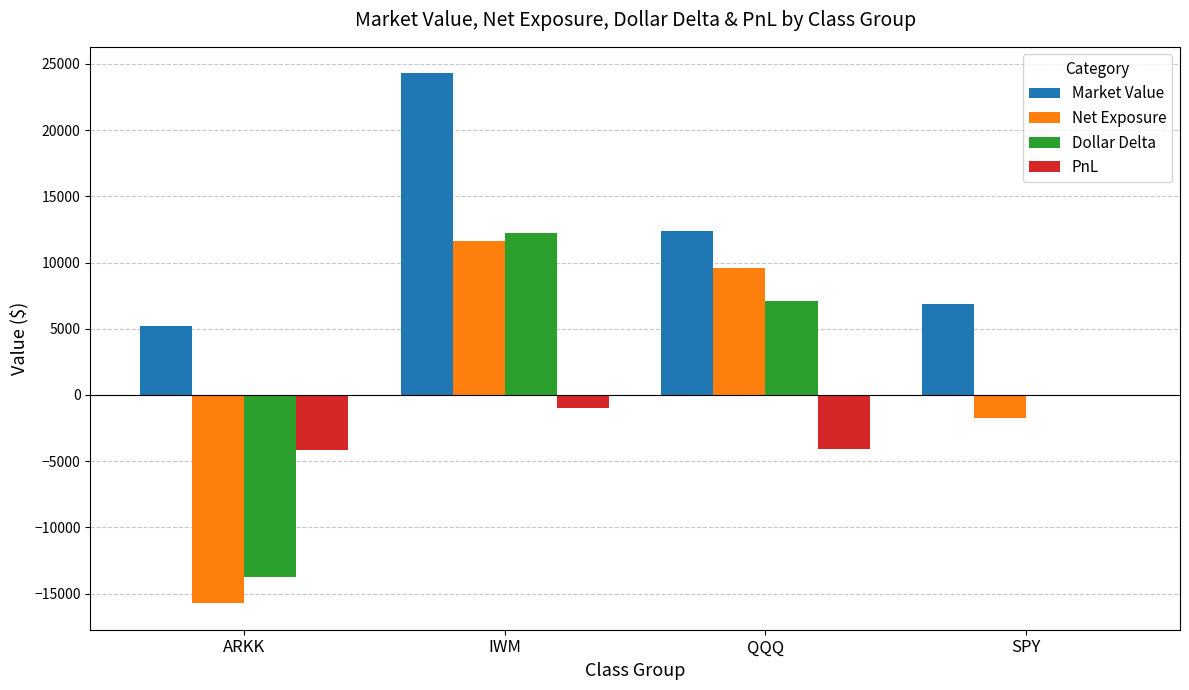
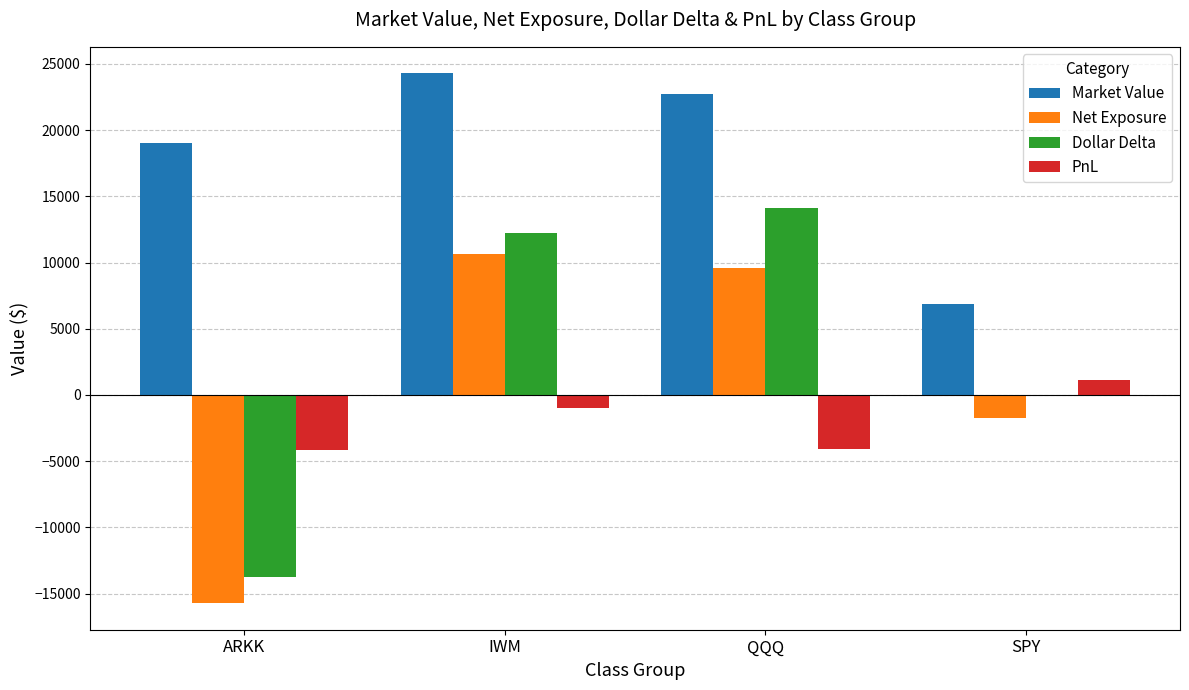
  {
    "Market Value": {
-     "ARKK": 5200,
+     "ARKK": 19000,
      "IWM": 24300,
-     "QQQ": 12400,
+     "QQQ": 22700,
      "SPY": 6800
    },
    "Net Exposure": {
      "ARKK": -15700,
-     "IWM": 11600,
+     "IWM": 10700,
      "QQQ": 9600,
      "SPY": -1800
    },
    "Dollar Delta": {
      "ARKK": -13800,
      "IWM": 12200,
-     "QQQ": 7100
+     "QQQ": 14100
    },
    "PnL": {
      "ARKK": -4200,
      "IWM": -1000,
      "QQQ": -4100,
-     "SPY": 0
+     "SPY": 1100
    }
  }
